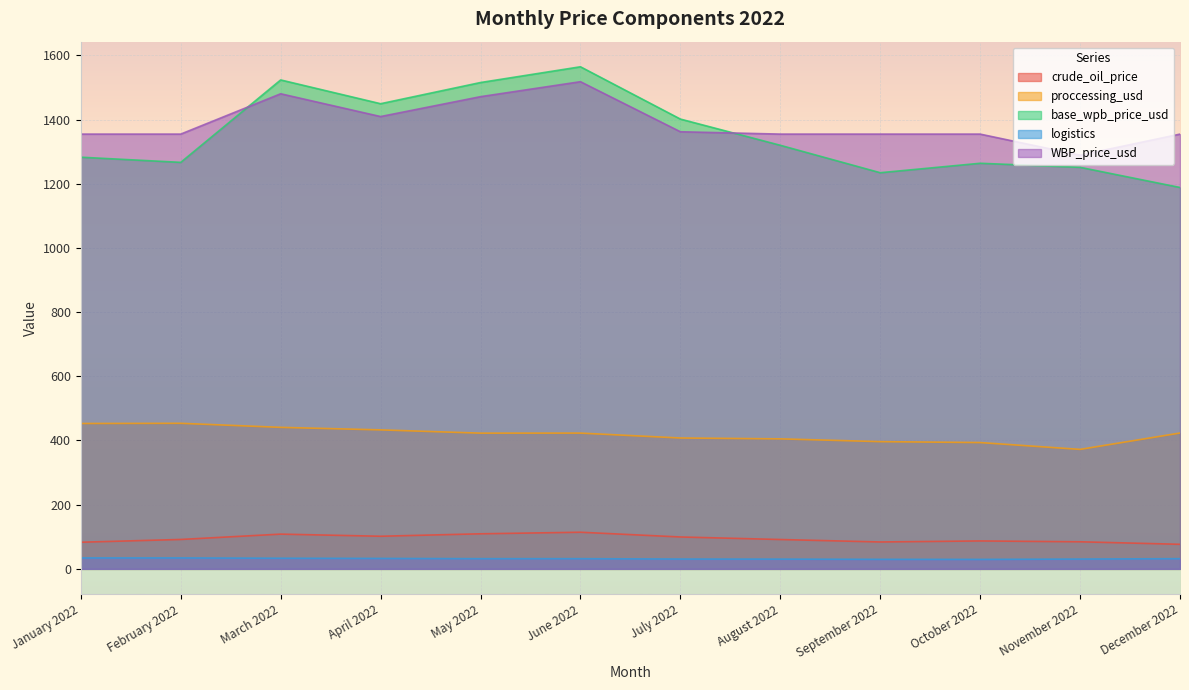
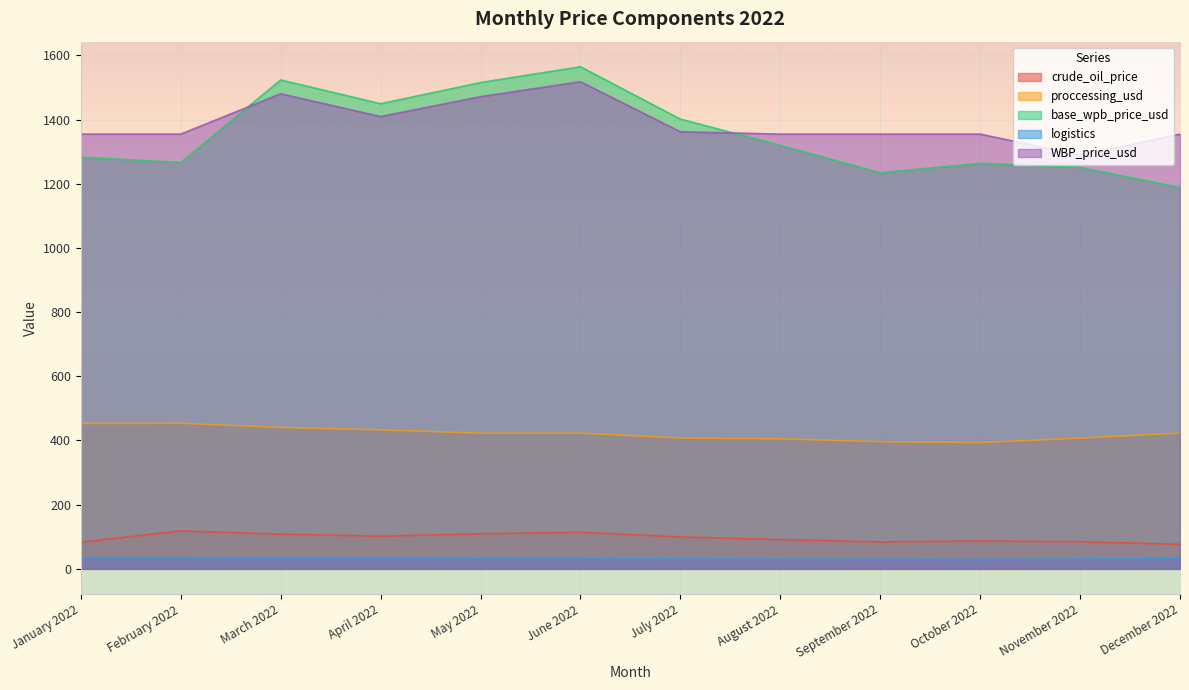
  {
    "crude_oil_price": {
      "January 2022": 80,
-     "February 2022": 90,
+     "February 2022": 120,
      "March 2022": 110,
      "April 2022": 100,
      "May 2022": 110,
      "June 2022": 110,
      "July 2022": 100,
      "August 2022": 90,
      "September 2022": 80,
      "October 2022": 90,
      "November 2022": 80,
      "December 2022": 80
    },
    "proccessing_usd": {
      "January 2022": 450,
      "February 2022": 450,
      "March 2022": 440,
      "April 2022": 430,
      "May 2022": 420,
      "June 2022": 420,
      "July 2022": 410,
      "August 2022": 410,
      "September 2022": 400,
      "October 2022": 390,
-     "November 2022": 370,
+     "November 2022": 410,
      "December 2022": 420
    },
    "base_wpb_price_usd": {
      "January 2022": 1280,
      "February 2022": 1270,
      "March 2022": 1520,
      "April 2022": 1450,
      "May 2022": 1520,
      "June 2022": 1560,
      "July 2022": 1400,
      "August 2022": 1320,
      "September 2022": 1230,
      "October 2022": 1260,
      "November 2022": 1250,
      "December 2022": 1190
    },
    "logistics": {
      "January 2022": 30,
      "February 2022": 30,
      "March 2022": 30,
      "April 2022": 30,
      "May 2022": 30,
      "June 2022": 30,
      "July 2022": 30,
      "August 2022": 30,
      "September 2022": 30,
      "October 2022": 30,
      "November 2022": 30,
      "December 2022": 30
    },
    "WBP_price_usd": {
      "January 2022": 1350,
      "February 2022": 1350,
      "March 2022": 1480,
      "April 2022": 1410,
      "May 2022": 1470,
      "June 2022": 1520,
      "July 2022": 1360,
      "August 2022": 1350,
      "September 2022": 1350,
      "October 2022": 1350,
      "December 2022": 1350
    }
  }
